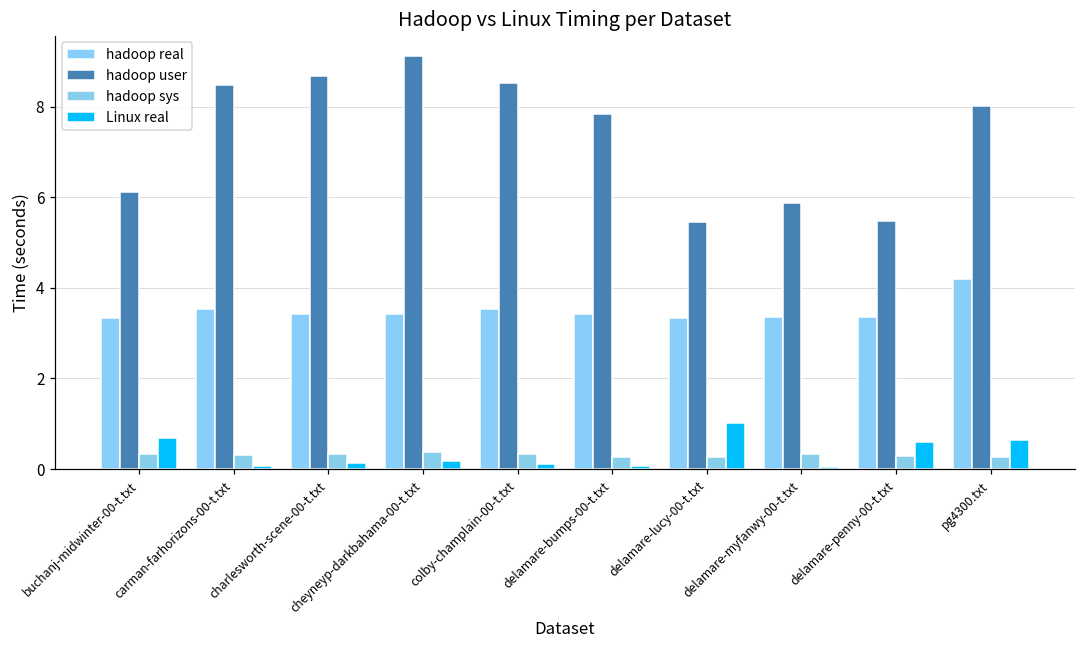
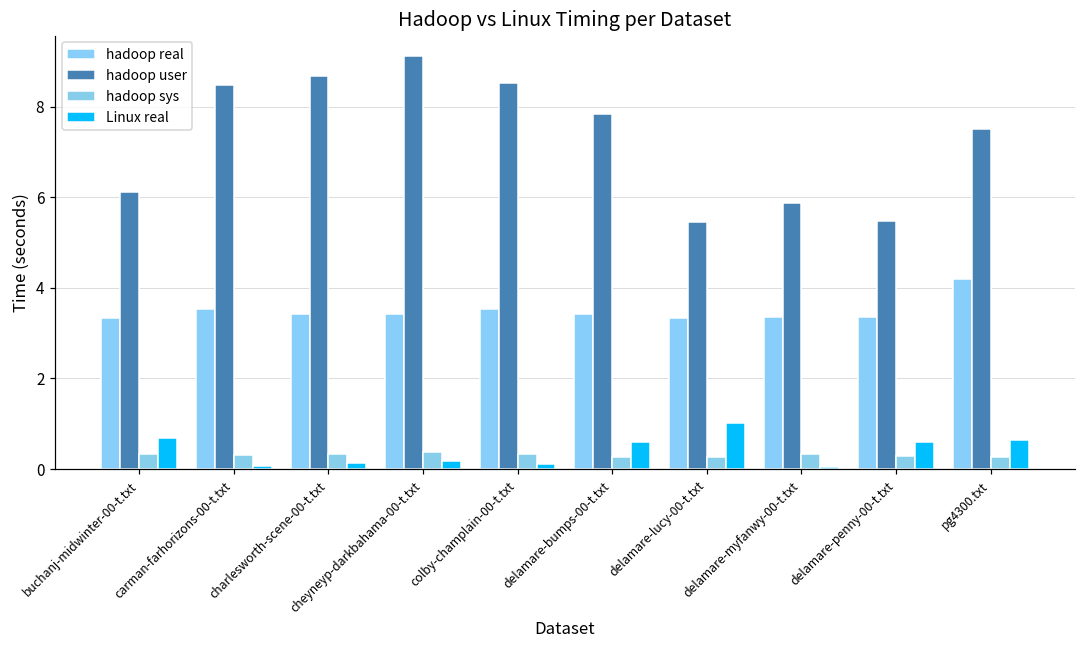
  {
    "hadoop user": {
      "buchanj-midwinter-00-t.txt": 6.1,
      "carman-farhorizons-00-t.txt": 8.5,
      "charlesworth-scene-00-t.txt": 8.7,
      "cheyneyp-darkbahama-00-t.txt": 9.1,
      "colby-champlain-00-t.txt": 8.5,
      "delamare-bumps-00-t.txt": 7.8,
      "delamare-lucy-00-t.txt": 5.5,
      "delamare-myfanwy-00-t.txt": 5.9,
      "delamare-penny-00-t.txt": 5.5,
-     "pg4300.txt": 8.0
+     "pg4300.txt": 7.5
    },
    "Linux real": {
      "buchanj-midwinter-00-t.txt": 0.7,
      "carman-farhorizons-00-t.txt": 0.1,
      "charlesworth-scene-00-t.txt": 0.1,
      "cheyneyp-darkbahama-00-t.txt": 0.2,
      "colby-champlain-00-t.txt": 0.1,
-     "delamare-bumps-00-t.txt": 0.1,
+     "delamare-bumps-00-t.txt": 0.6,
      "delamare-lucy-00-t.txt": 1.0,
      "delamare-penny-00-t.txt": 0.6,
      "pg4300.txt": 0.6
    }
  }
